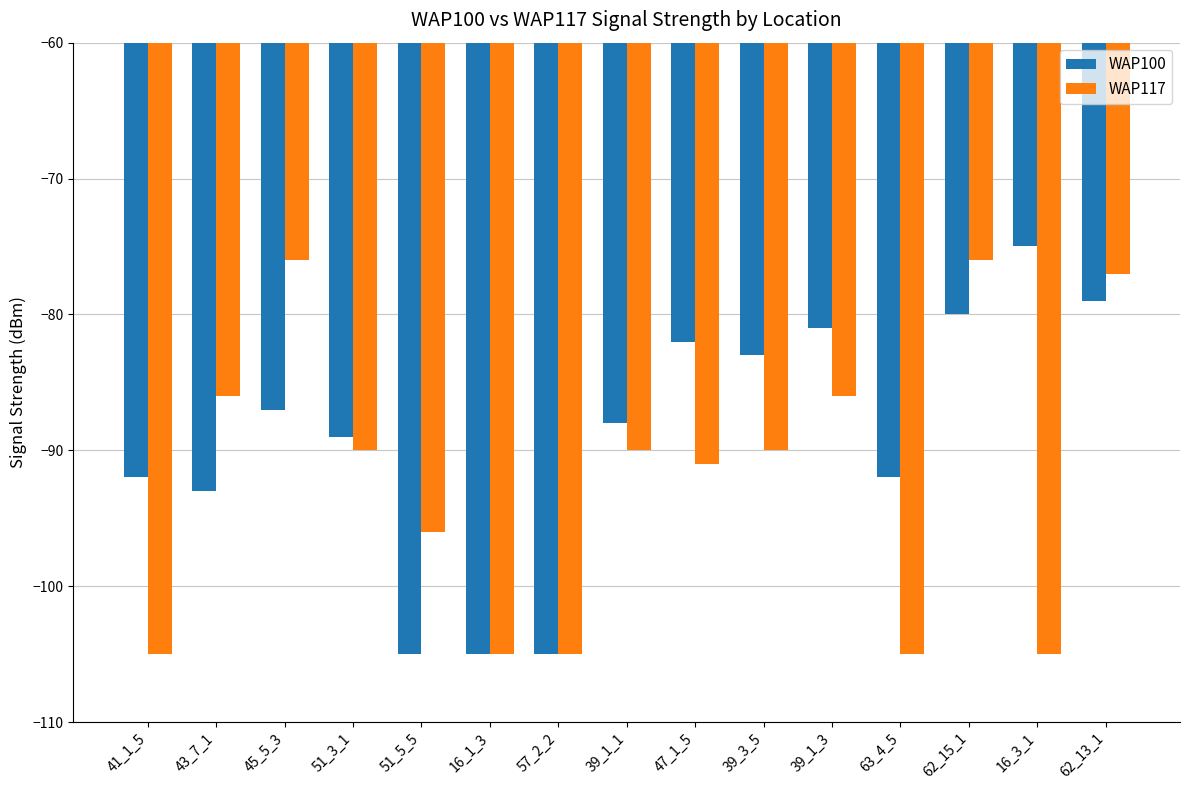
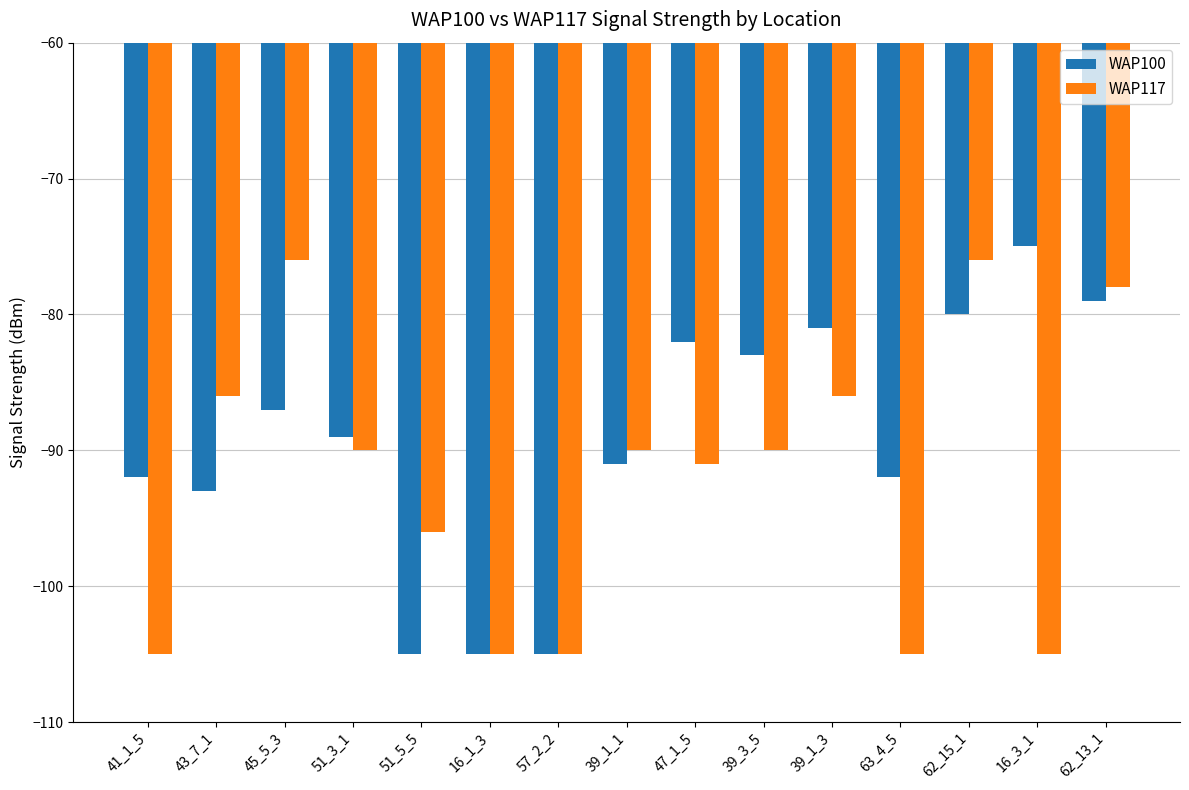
  {
    "WAP100": {
      "41_1_5": -92,
      "43_7_1": -93,
      "45_5_3": -87,
      "51_3_1": -89,
      "51_5_5": -105,
      "16_1_3": -105,
      "57_2_2": -105,
-     "39_1_1": -88,
+     "39_1_1": -91,
      "47_1_5": -82,
      "39_3_5": -83,
      "39_1_3": -81,
      "63_4_5": -92,
      "62_15_1": -80,
      "16_3_1": -75,
      "62_13_1": -79
    },
    "WAP117": {
      "41_1_5": -105,
      "43_7_1": -86,
      "45_5_3": -76,
      "51_3_1": -90,
      "51_5_5": -96,
      "16_1_3": -105,
      "57_2_2": -105,
      "39_1_1": -90,
      "47_1_5": -91,
      "39_3_5": -90,
      "39_1_3": -86,
      "63_4_5": -105,
      "62_15_1": -76,
      "16_3_1": -105,
-     "62_13_1": -77
+     "62_13_1": -78
    }
  }
